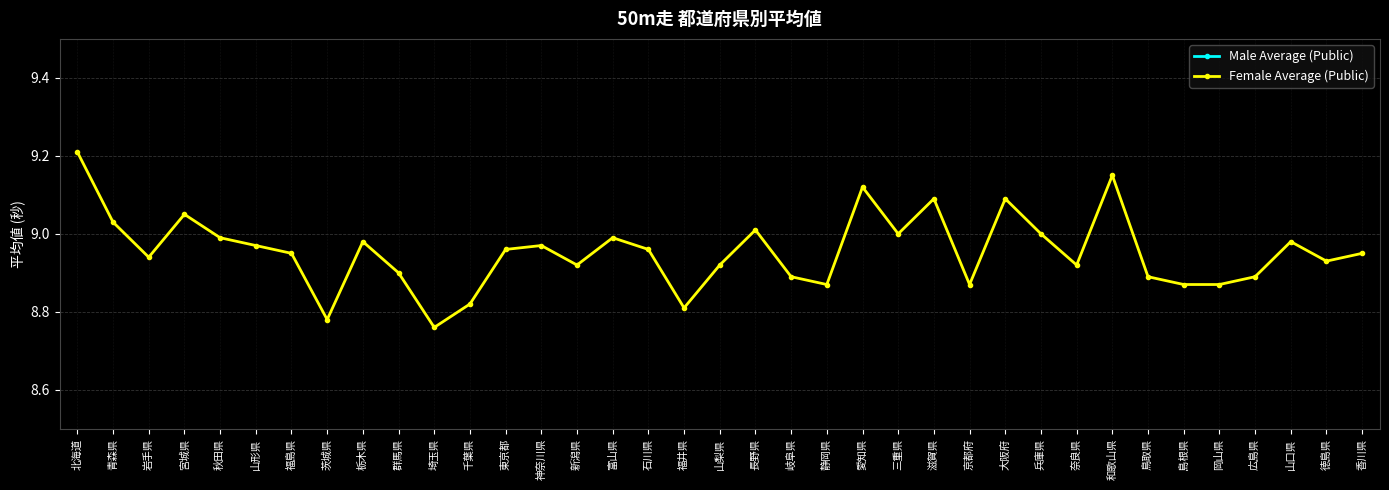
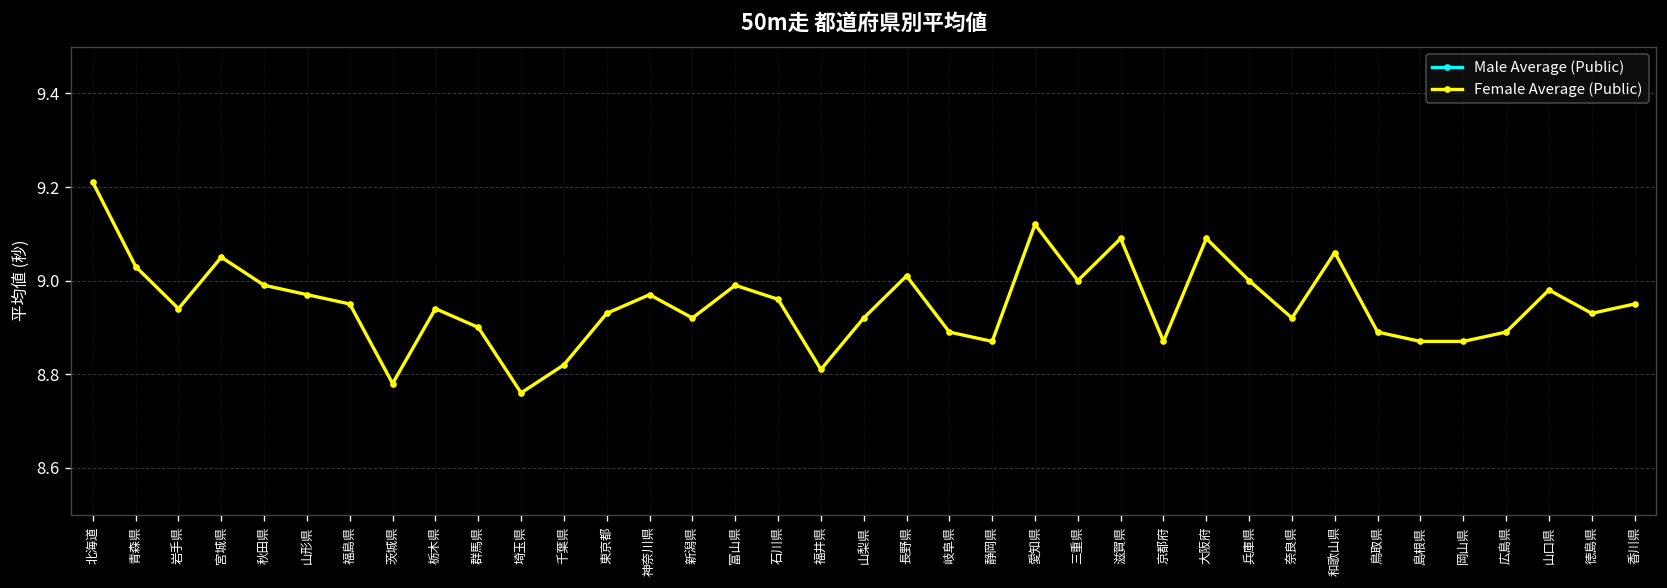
  {
    "Female Average (Public)": {
      "北海道": 9.21,
      "青森県": 9.03,
      "岩手県": 8.94,
      "宮城県": 9.05,
      "秋田県": 8.99,
      "山形県": 8.97,
      "福島県": 8.95,
      "茨城県": 8.78,
-     "栃木県": 8.98,
+     "栃木県": 8.94,
      "群馬県": 8.90,
      "埼玉県": 8.76,
      "千葉県": 8.82,
-     "東京都": 8.96,
+     "東京都": 8.93,
      "神奈川県": 8.97,
      "新潟県": 8.92,
      "富山県": 8.99,
      "石川県": 8.96,
      "福井県": 8.81,
      "山梨県": 8.92,
      "長野県": 9.01,
      "岐阜県": 8.89,
      "静岡県": 8.87,
      "愛知県": 9.12,
      "三重県": 9.00,
      "滋賀県": 9.09,
      "京都府": 8.87,
      "大阪府": 9.09,
      "兵庫県": 9.00,
      "奈良県": 8.92,
-     "和歌山県": 9.15,
+     "和歌山県": 9.06,
      "鳥取県": 8.89,
      "島根県": 8.87,
      "岡山県": 8.87,
      "広島県": 8.89,
      "山口県": 8.98,
      "徳島県": 8.93,
      "香川県": 8.95
    }
  }
